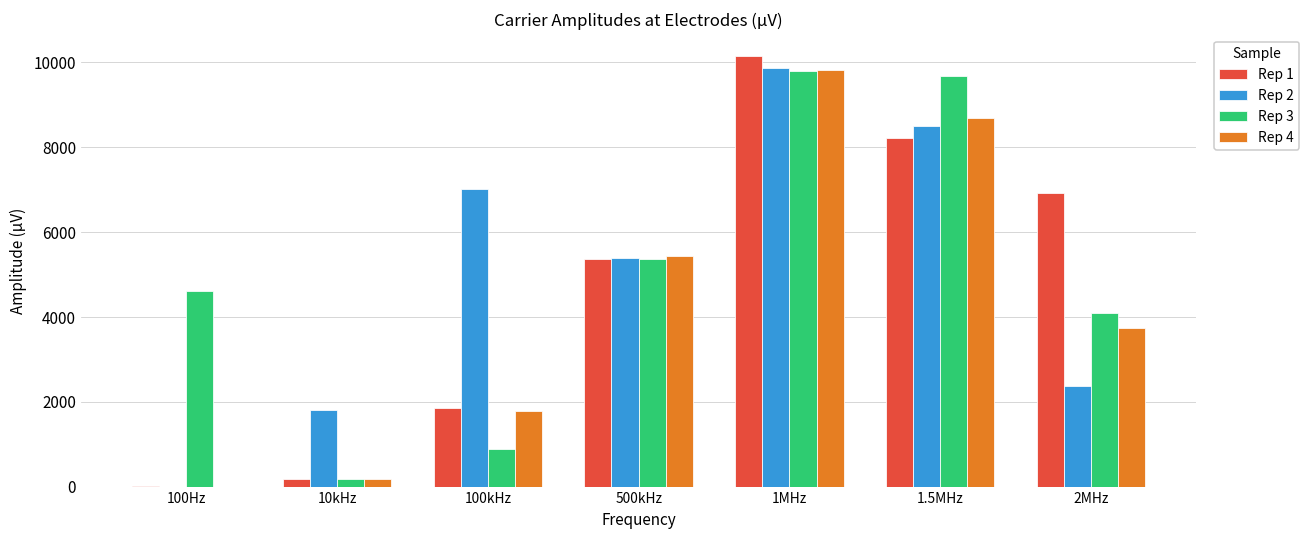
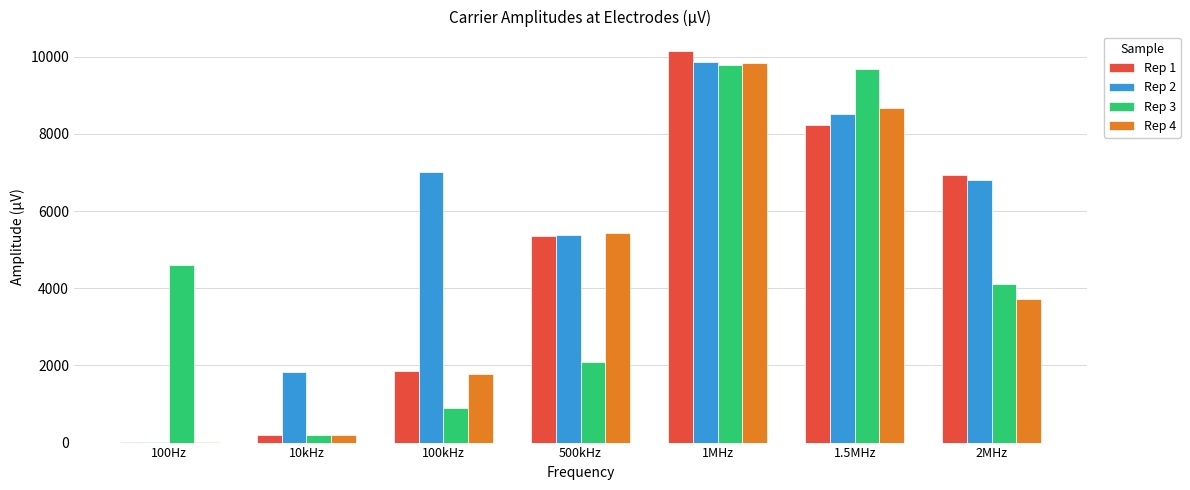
  {
    "Rep 2": {
      "10kHz": 1800,
      "100kHz": 7000,
      "500kHz": 5400,
      "1MHz": 9900,
      "1.5MHz": 8500,
-     "2MHz": 2400
+     "2MHz": 6800
    },
    "Rep 3": {
      "100Hz": 4600,
      "10kHz": 200,
      "100kHz": 900,
-     "500kHz": 5400,
+     "500kHz": 2100,
      "1MHz": 9800,
      "1.5MHz": 9700,
      "2MHz": 4100
    }
  }
